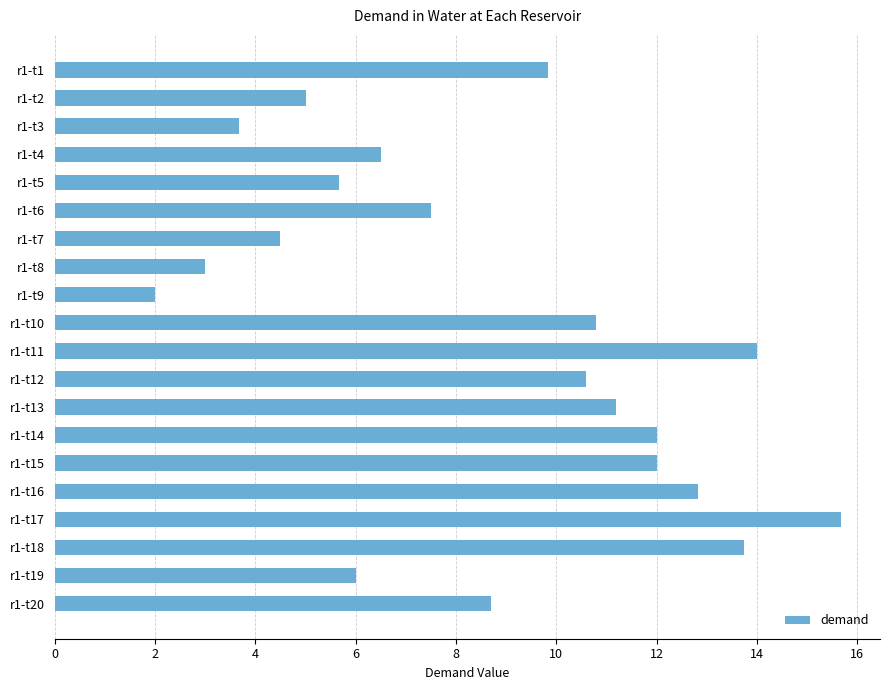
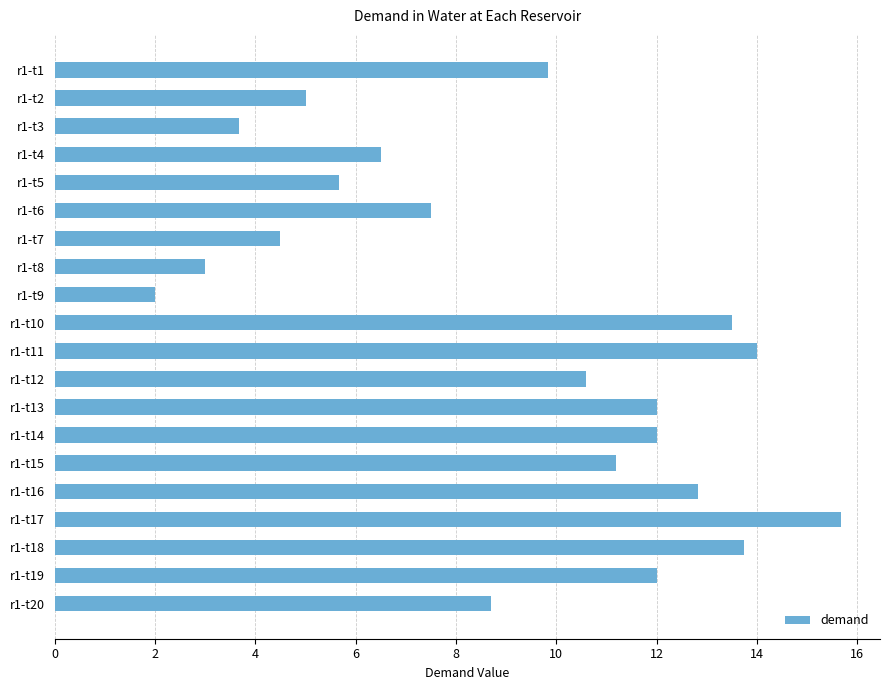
  {
    "r1-t1": 9.8,
    "r1-t2": 5.0,
    "r1-t3": 3.7,
    "r1-t4": 6.5,
    "r1-t5": 5.7,
    "r1-t6": 7.5,
    "r1-t7": 4.5,
    "r1-t8": 3.0,
    "r1-t9": 2.0,
-   "r1-t10": 10.8,
+   "r1-t10": 13.5,
    "r1-t11": 14.0,
    "r1-t12": 10.6,
-   "r1-t13": 11.2,
+   "r1-t13": 12.0,
    "r1-t14": 12.0,
-   "r1-t15": 12.0,
+   "r1-t15": 11.2,
    "r1-t16": 12.8,
    "r1-t17": 15.7,
    "r1-t18": 13.8,
-   "r1-t19": 6,
+   "r1-t19": 12,
    "r1-t20": 8.7
  }
